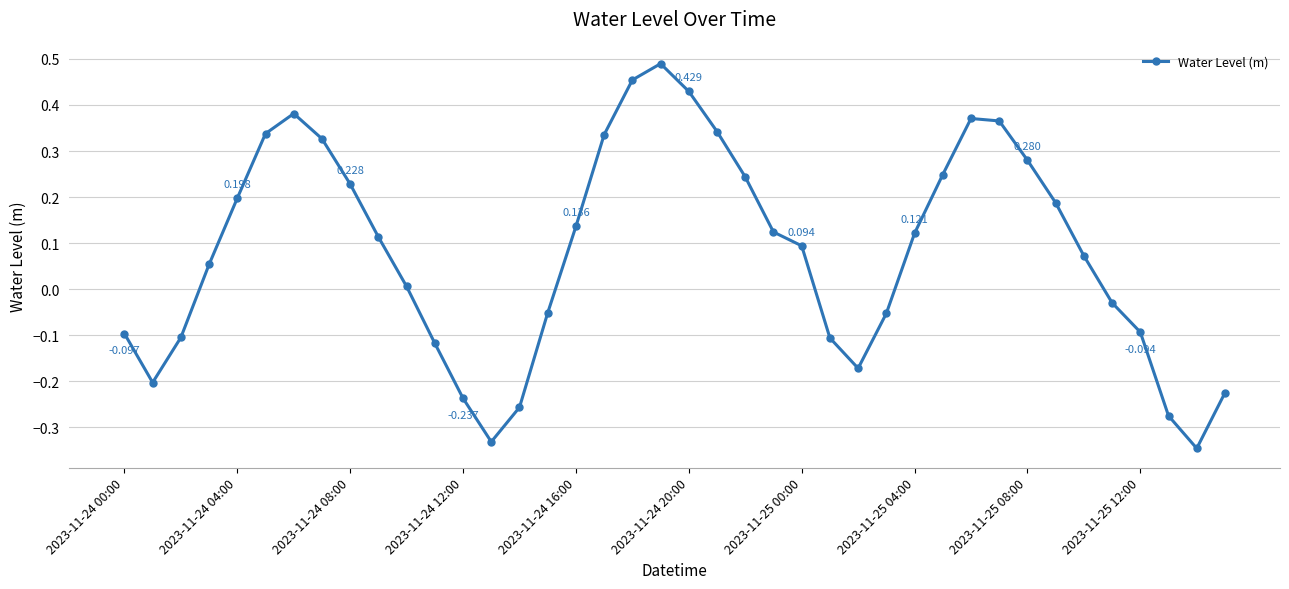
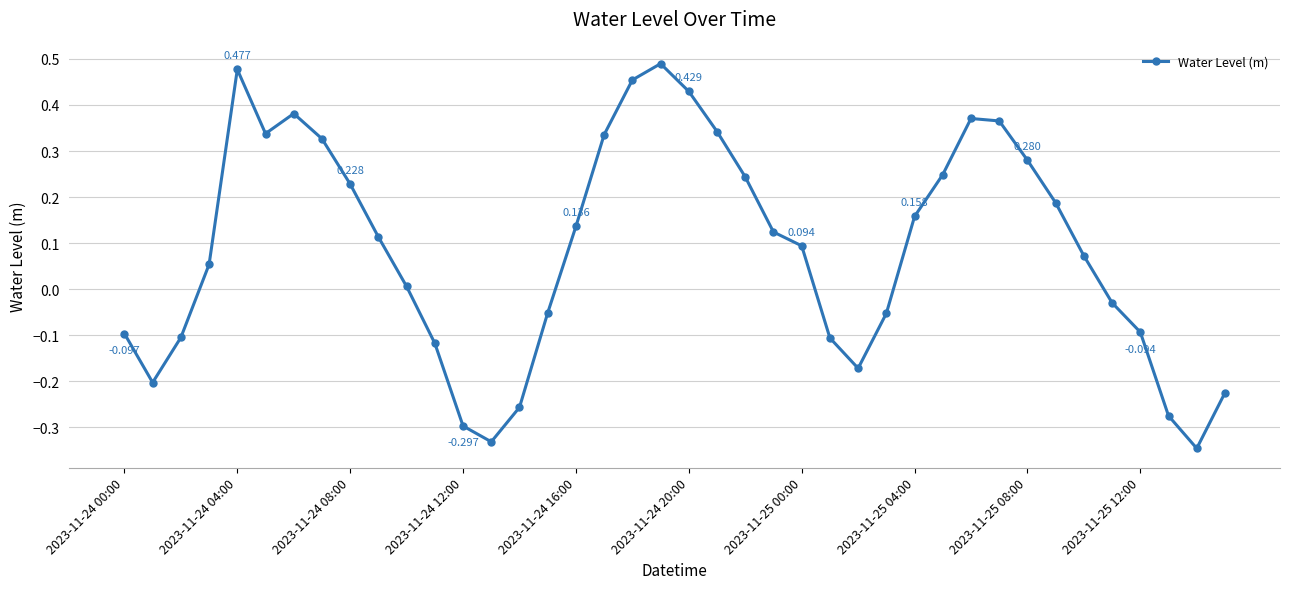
  {
    "2023-11-24 00:00": -0.097,
-   "2023-11-24 04:00": 0.198,
+   "2023-11-24 04:00": 0.477,
    "2023-11-24 08:00": 0.228,
-   "2023-11-24 12:00": -0.237,
+   "2023-11-24 12:00": -0.297,
    "2023-11-24 16:00": 0.136,
    "2023-11-24 20:00": 0.429,
    "2023-11-25 00:00": 0.094,
-   "2023-11-25 04:00": 0.121,
+   "2023-11-25 04:00": 0.158,
    "2023-11-25 08:00": 0.280,
    "2023-11-25 12:00": -0.094
  }
